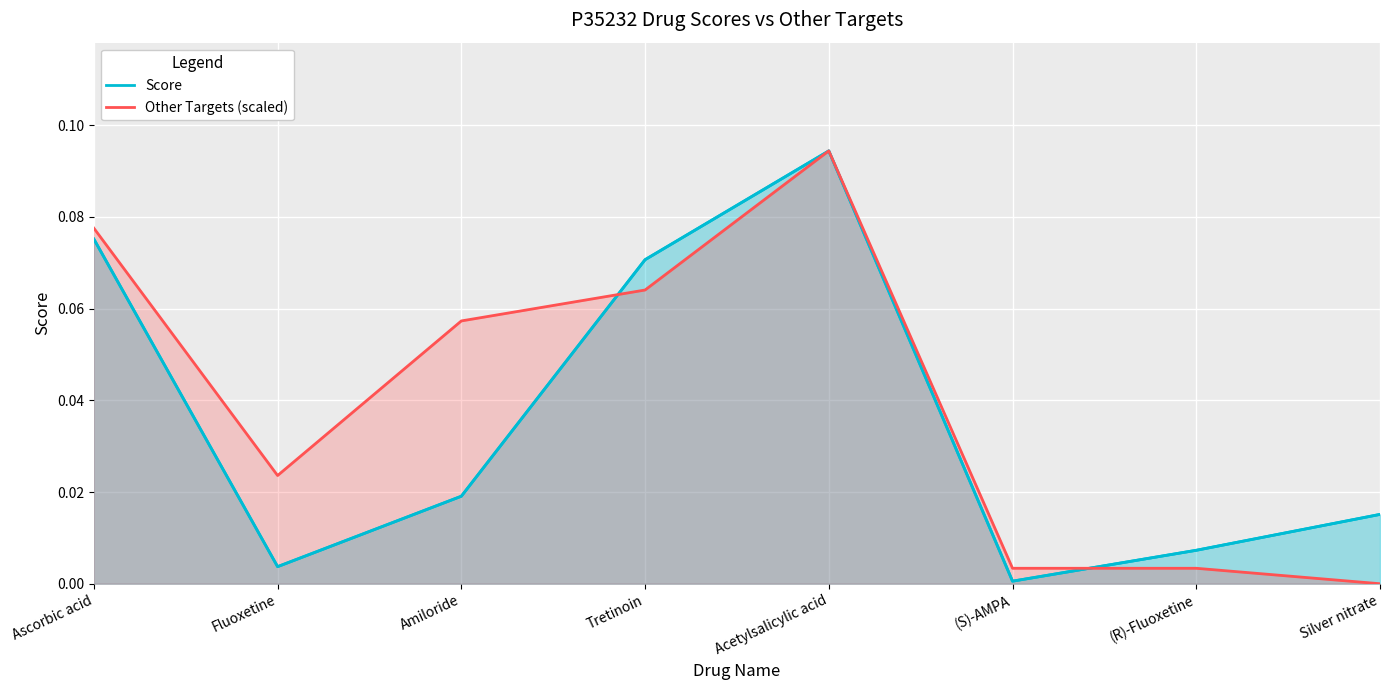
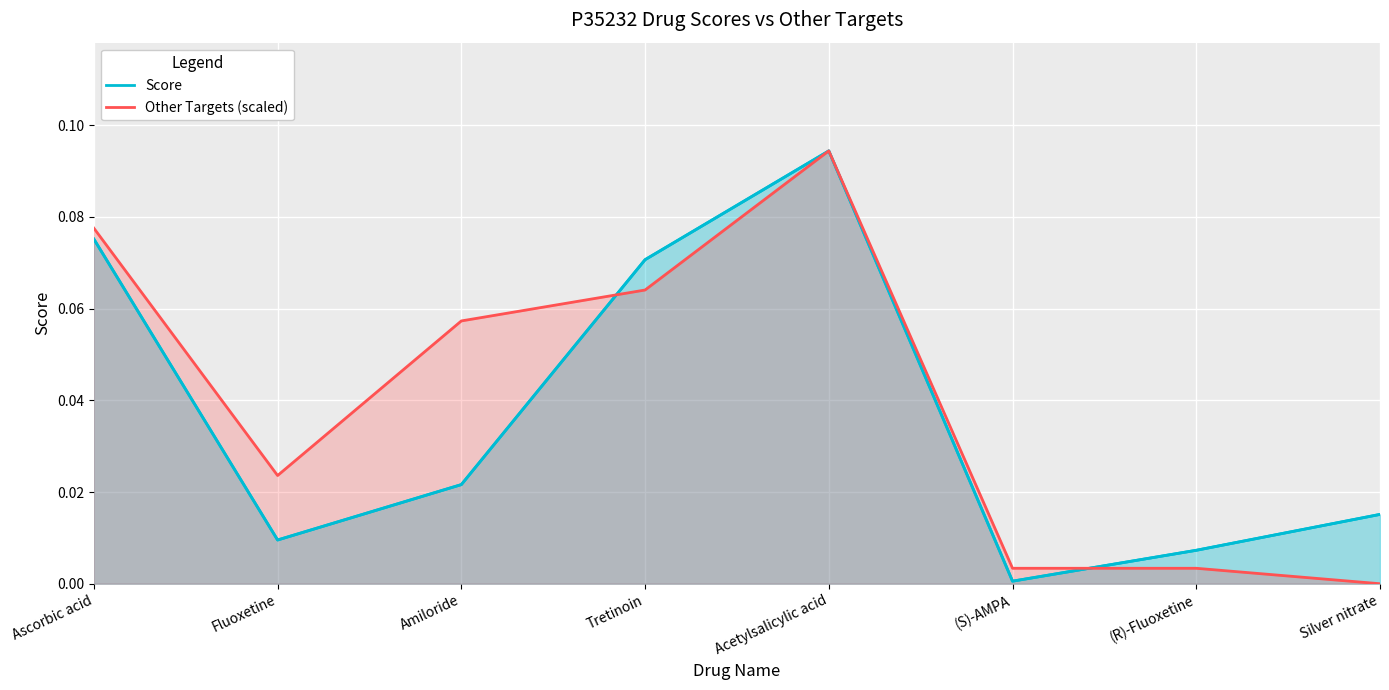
  {
    "Score": {
      "Ascorbic acid": 0.075,
-     "Fluoxetine": 0.004,
-     "Amiloride": 0.019,
+     "Fluoxetine": 0.010,
+     "Amiloride": 0.022,
      "Tretinoin": 0.071,
      "(S)-AMPA": 0.001,
      "(R)-Fluoxetine": 0.007,
      "Silver nitrate": 0.015
    },
    "Other Targets (scaled)": {
      "Ascorbic acid": 0.078,
      "Fluoxetine": 0.024,
      "Amiloride": 0.057,
      "Tretinoin": 0.064,
      "(S)-AMPA": 0.003,
      "(R)-Fluoxetine": 0.003,
      "Silver nitrate": 0.000
    }
  }
